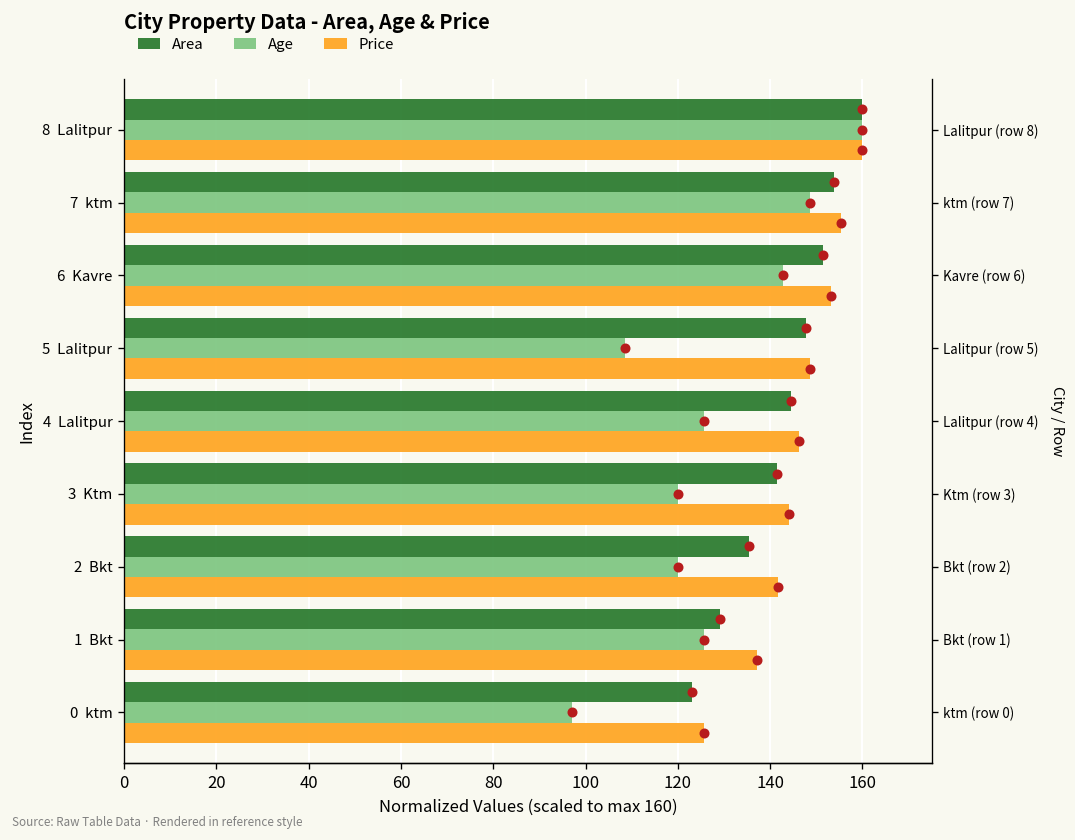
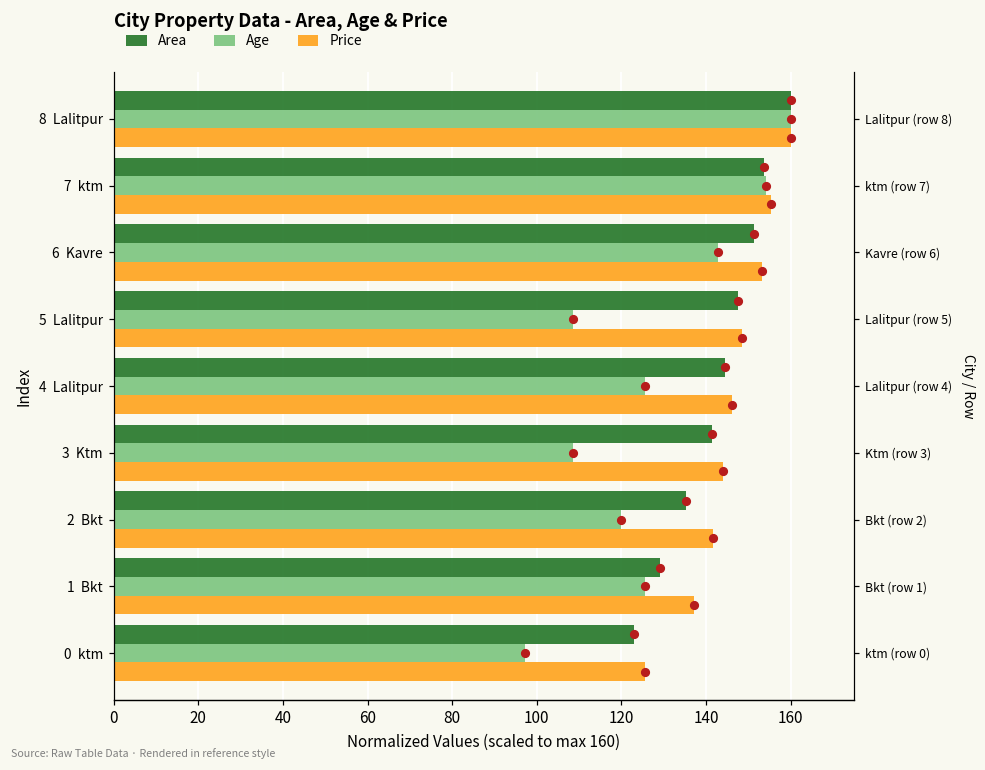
  {
    "Age": {
      "8 Lalitpur": 160,
-     "7 ktm": 149,
+     "7 ktm": 154,
      "6 Kavre": 143,
      "5 Lalitpur": 109,
      "4 Lalitpur": 126,
-     "3 Ktm": 120,
+     "3 Ktm": 109,
      "2 Bkt": 120,
      "1 Bkt": 126,
      "0 ktm": 97
    }
  }
